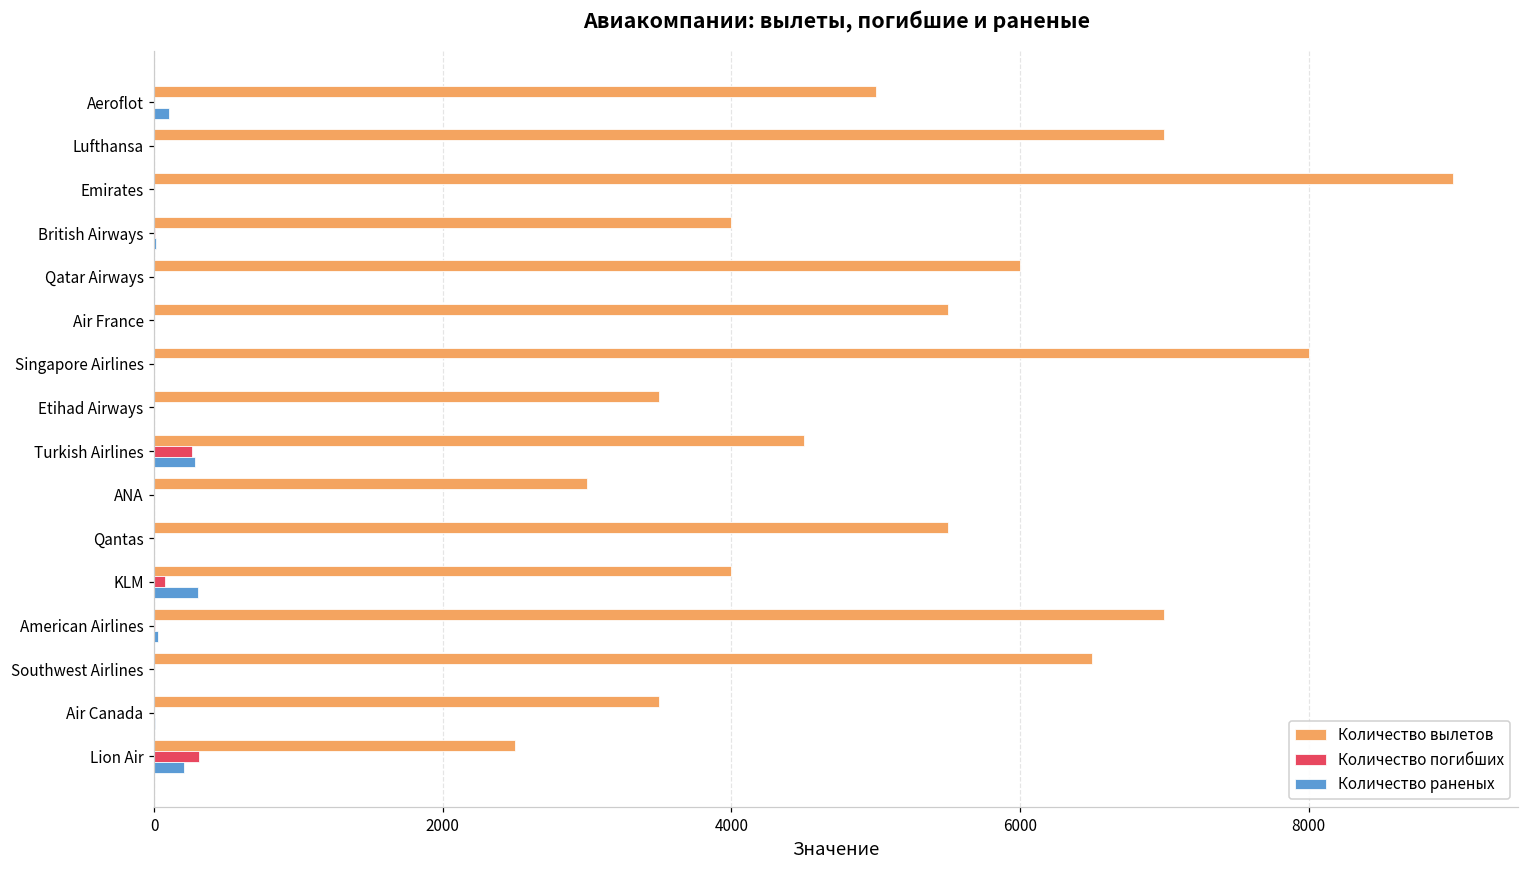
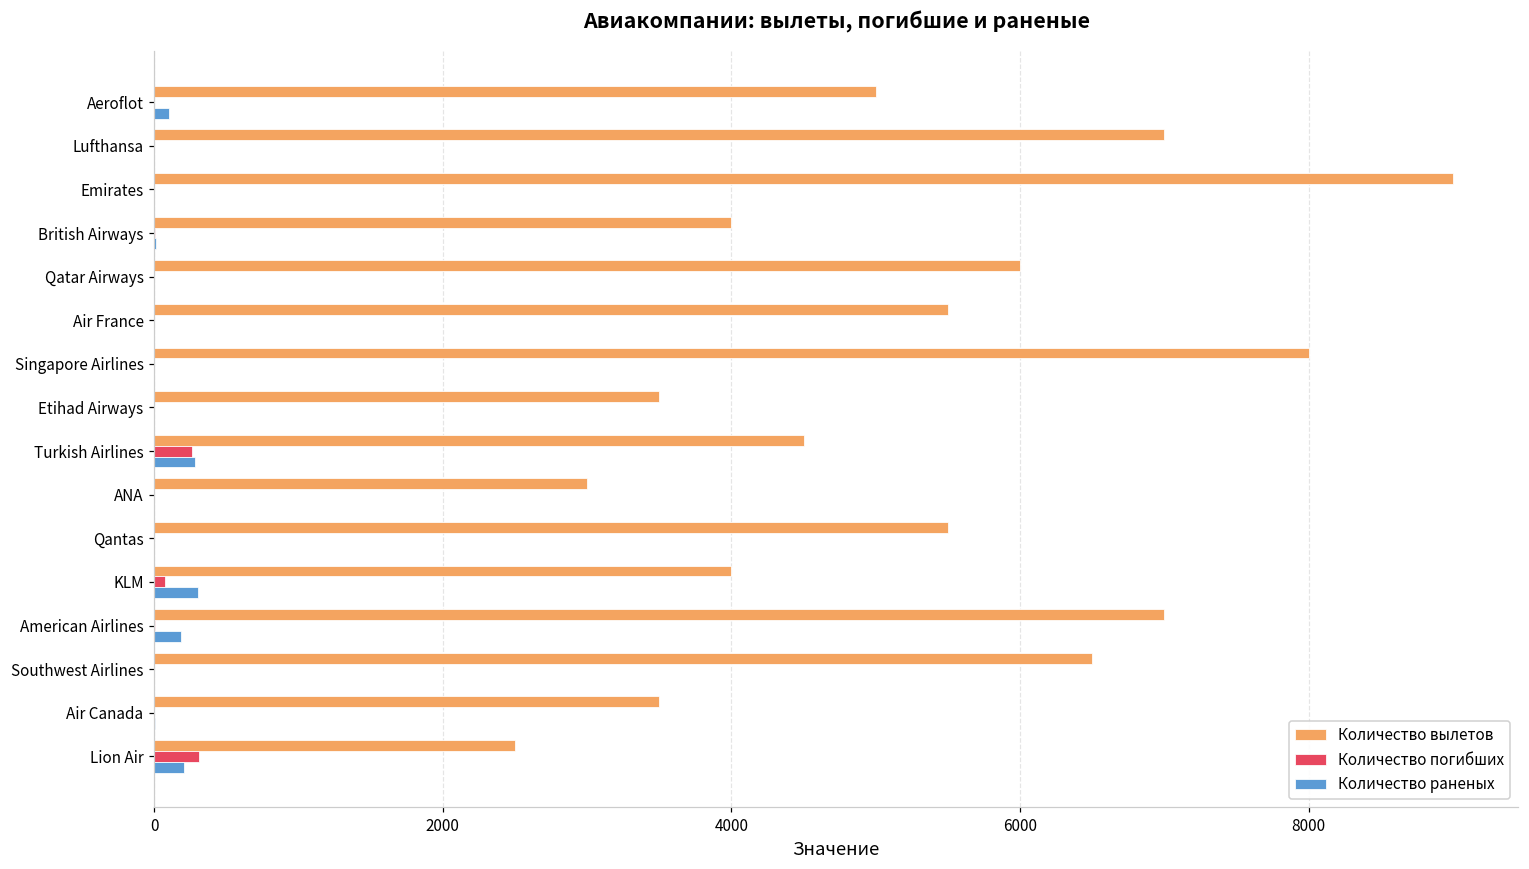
  {
    "Количество вылетов": {
      "Aeroflot": 5000,
      "Lufthansa": 7000,
      "Emirates": 9000,
      "British Airways": 4000,
      "Qatar Airways": 6000,
      "Air France": 5500,
      "Singapore Airlines": 8000,
      "Etihad Airways": 3500,
      "Turkish Airlines": 4500,
      "ANA": 3000,
      "Qantas": 5500,
      "KLM": 4000,
      "American Airlines": 7000,
      "Southwest Airlines": 6500,
      "Air Canada": 3500,
      "Lion Air": 2500
    },
    "Количество погибших": {
      "Lufthansa": 0,
      "Emirates": 0,
      "Qatar Airways": 0,
      "Air France": 0,
      "Singapore Airlines": 0,
      "Etihad Airways": 0,
      "Turkish Airlines": 260,
      "Qantas": 0,
      "KLM": 80,
      "Southwest Airlines": 0,
      "Lion Air": 310
    },
    "Количество раненых": {
      "Aeroflot": 100,
      "Lufthansa": 0,
      "Emirates": 0,
      "Qatar Airways": 0,
      "Air France": 0,
      "Singapore Airlines": 0,
      "Etihad Airways": 0,
      "Turkish Airlines": 280,
      "ANA": 0,
      "Qantas": 0,
      "KLM": 300,
-     "American Airlines": 30,
+     "American Airlines": 190,
      "Southwest Airlines": 0,
      "Lion Air": 200
    }
  }
